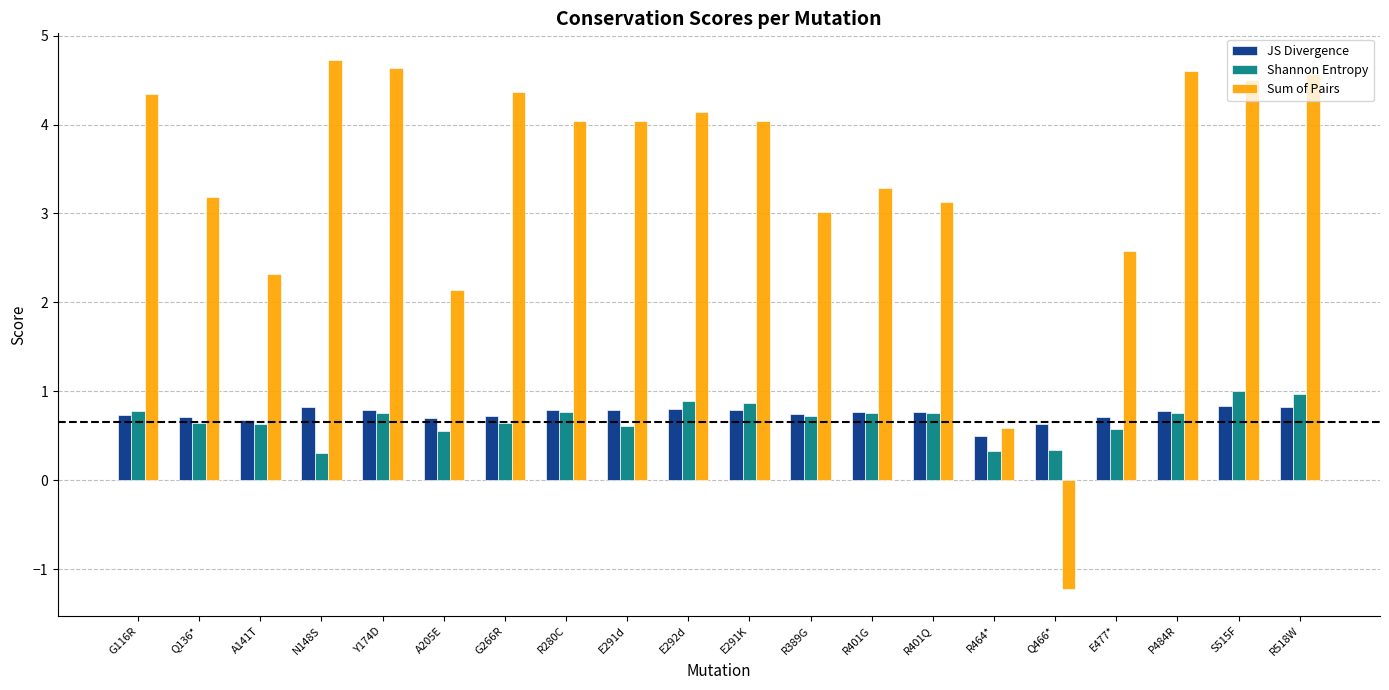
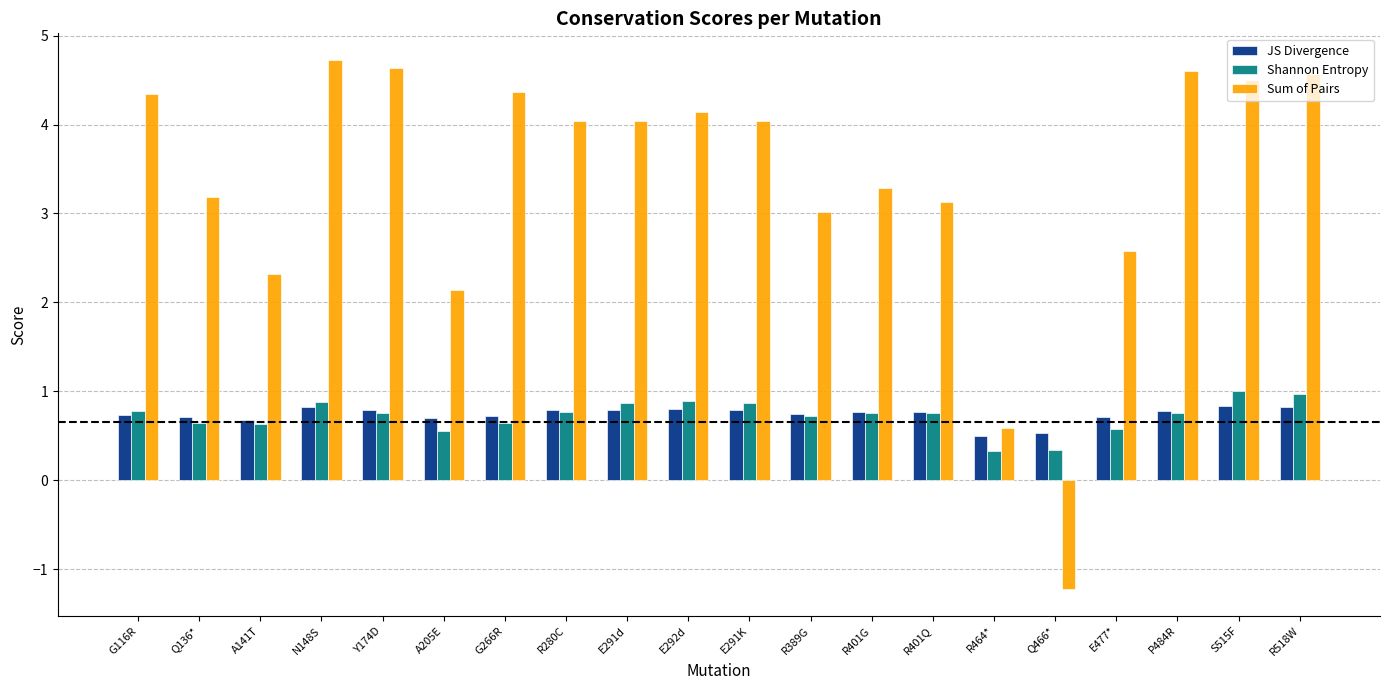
  {
    "JS Divergence": {
      "G116R": 0.7,
      "Q136*": 0.7,
      "A141T": 0.7,
      "N148S": 0.8,
      "Y174D": 0.8,
      "A205E": 0.7,
      "G266R": 0.7,
      "R280C": 0.8,
      "E291d": 0.8,
      "E292d": 0.8,
      "E291K": 0.8,
      "R389G": 0.7,
      "R401G": 0.8,
      "R401Q": 0.8,
      "R464*": 0.5,
-     "Q466*": 0.6,
+     "Q466*": 0.5,
      "E477*": 0.7,
      "P484R": 0.8,
      "S515F": 0.8,
      "R518W": 0.8
    },
    "Shannon Entropy": {
      "G116R": 0.8,
      "Q136*": 0.6,
      "A141T": 0.6,
-     "N148S": 0.3,
+     "N148S": 0.9,
      "Y174D": 0.8,
      "A205E": 0.6,
      "G266R": 0.6,
      "R280C": 0.8,
-     "E291d": 0.6,
+     "E291d": 0.9,
      "E292d": 0.9,
      "E291K": 0.9,
      "R389G": 0.7,
      "R401G": 0.8,
      "R401Q": 0.8,
      "R464*": 0.3,
      "Q466*": 0.3,
      "E477*": 0.6,
      "P484R": 0.8,
      "S515F": 1.0,
      "R518W": 1.0
    },
    "Sum of Pairs": {
      "G116R": 4.3,
      "Q136*": 3.2,
      "A141T": 2.3,
      "N148S": 4.7,
      "Y174D": 4.6,
      "A205E": 2.1,
      "G266R": 4.4,
      "R280C": 4.0,
      "E291d": 4.0,
      "E292d": 4.1,
      "E291K": 4.0,
      "R389G": 3.0,
      "R401G": 3.3,
      "R401Q": 3.1,
      "R464*": 0.6,
      "Q466*": -1.2,
      "E477*": 2.6,
      "P484R": 4.6
    }
  }
